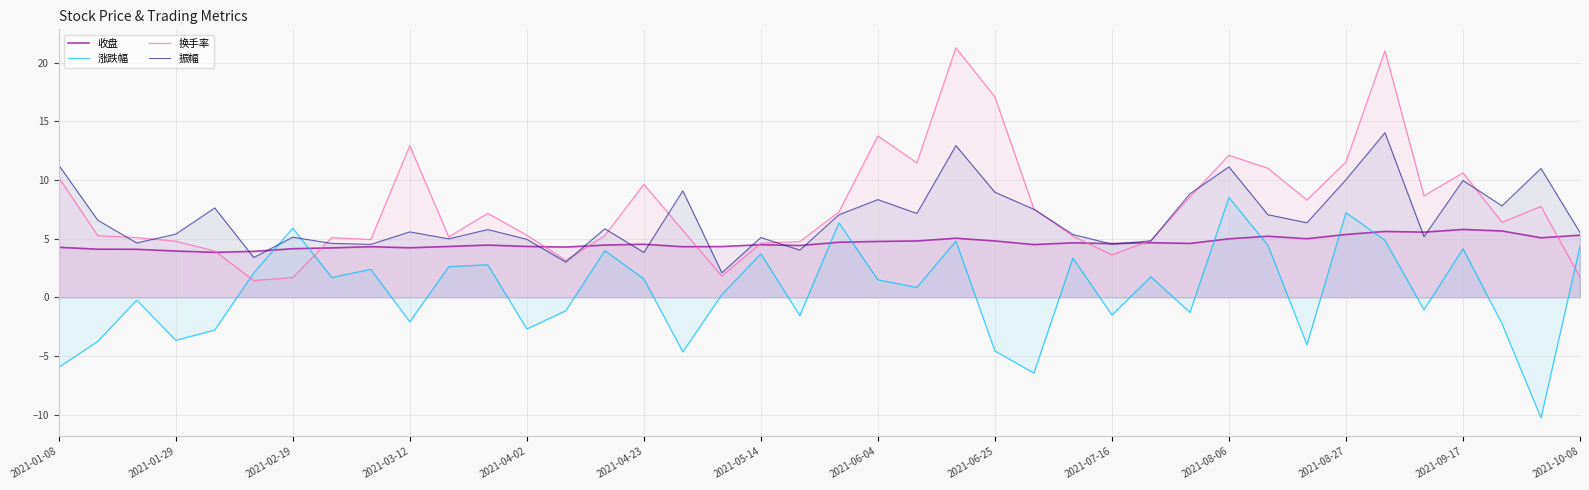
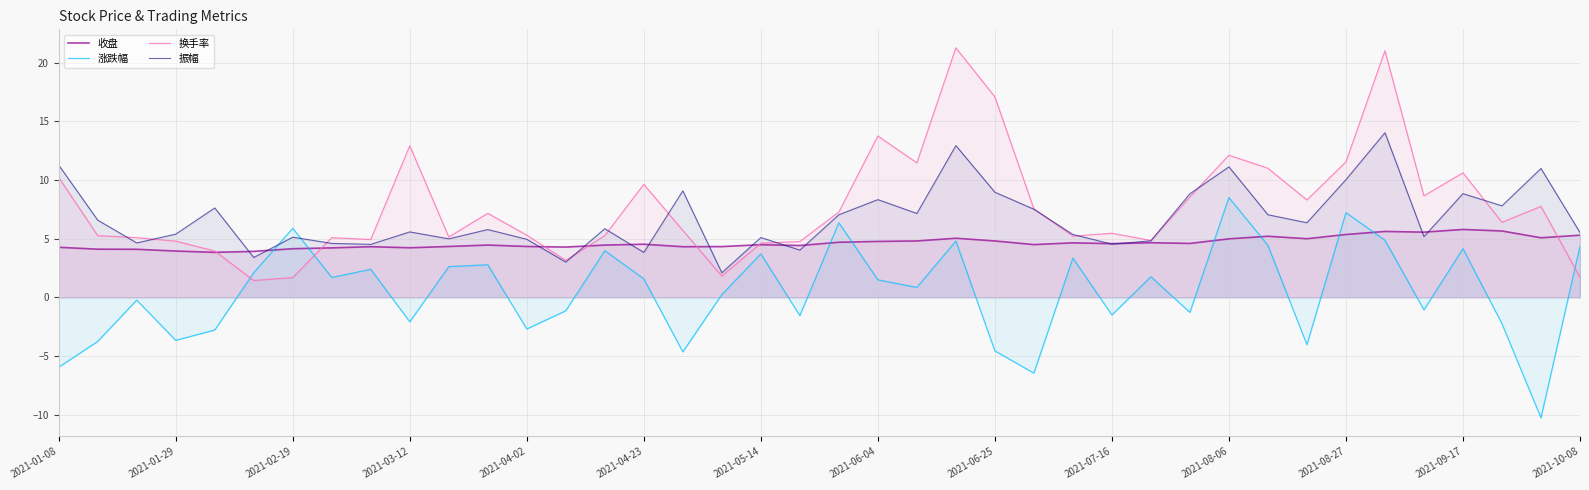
  {
    "收盘": {
      "2021-01-08": 4.3,
      "2021-01-29": 3.9,
      "2021-02-19": 4.1,
      "2021-03-12": 4.2,
      "2021-04-02": 4.3,
      "2021-04-23": 4.5,
      "2021-06-04": 4.8,
      "2021-06-25": 4.8,
      "2021-08-06": 5.0,
      "2021-08-27": 5.4,
      "2021-09-17": 5.8,
      "2021-10-08": 5.3
    },
    "换手率": {
      "2021-01-08": 10.2,
      "2021-01-29": 4.8,
      "2021-02-19": 1.7,
      "2021-03-12": 12.9,
      "2021-04-02": 5.3,
      "2021-04-23": 9.6,
      "2021-06-04": 13.7,
      "2021-06-25": 17.1,
-     "2021-07-16": 3.6,
+     "2021-07-16": 5.5,
      "2021-08-06": 12.1,
      "2021-08-27": 11.5,
      "2021-09-17": 10.6,
      "2021-10-08": 1.7
    },
    "振幅": {
      "2021-01-08": 11.3,
      "2021-01-29": 5.4,
      "2021-02-19": 5.1,
      "2021-03-12": 5.6,
      "2021-04-02": 4.9,
      "2021-04-23": 3.8,
      "2021-05-14": 5.1,
      "2021-06-04": 8.3,
      "2021-06-25": 9.0,
      "2021-08-06": 11.1,
      "2021-08-27": 10.0,
-     "2021-09-17": 10.0,
+     "2021-09-17": 8.8,
      "2021-10-08": 5.5
    }
  }
